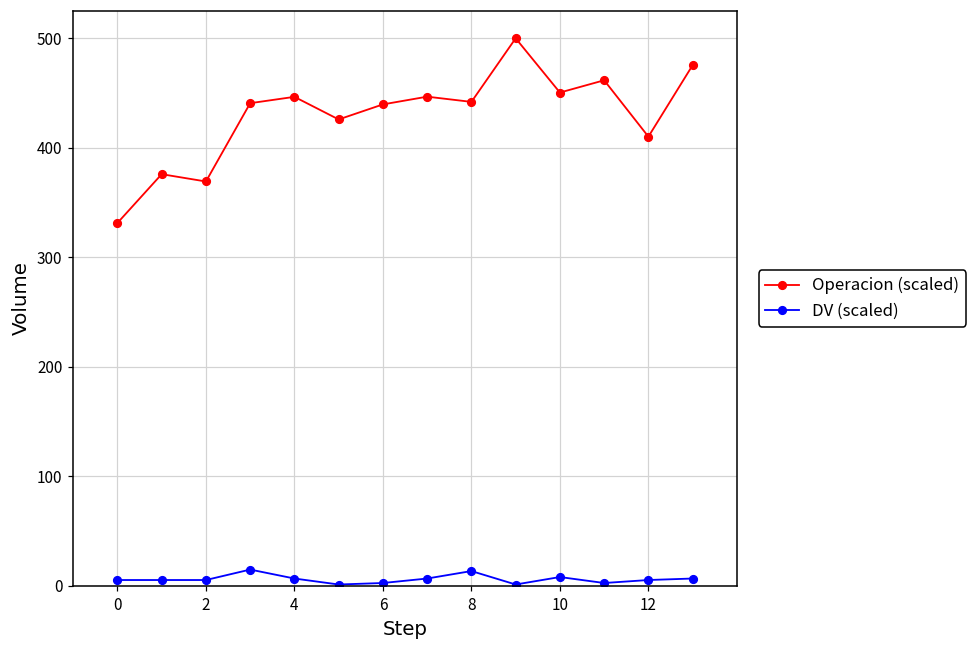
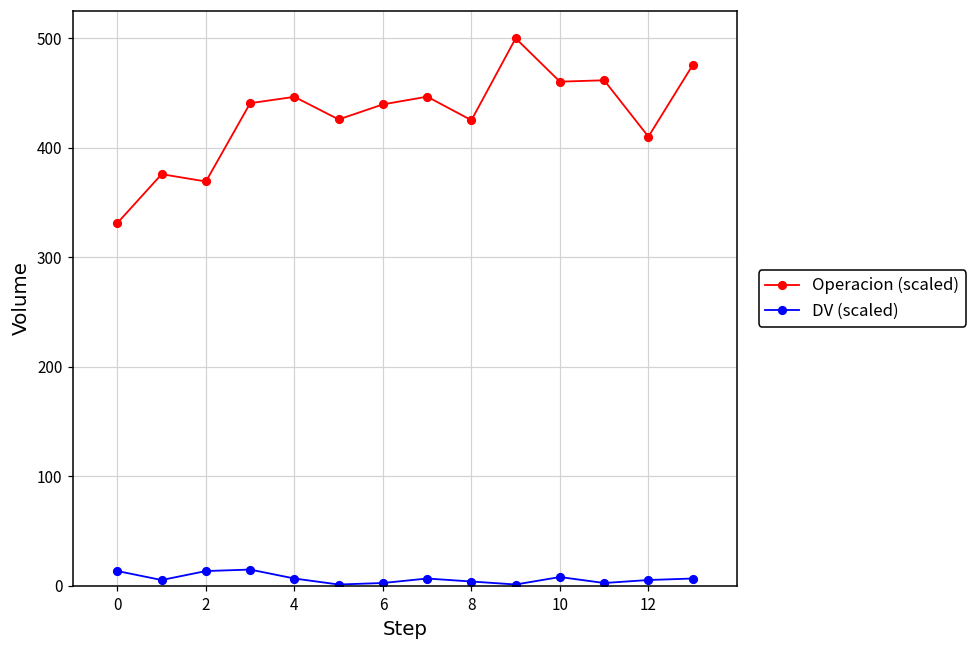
  {
    "Operacion (scaled)": {
      "0": 330,
      "2": 370,
      "4": 450,
      "6": 440,
-     "8": 440,
-     "10": 450,
+     "8": 430,
+     "10": 460,
      "12": 410
    },
    "DV (scaled)": {
-     "0": 5,
-     "2": 5,
+     "0": 14,
+     "2": 14,
      "4": 10,
      "6": 0,
-     "8": 10,
+     "8": 0,
      "10": 10,
      "12": 10
    }
  }
